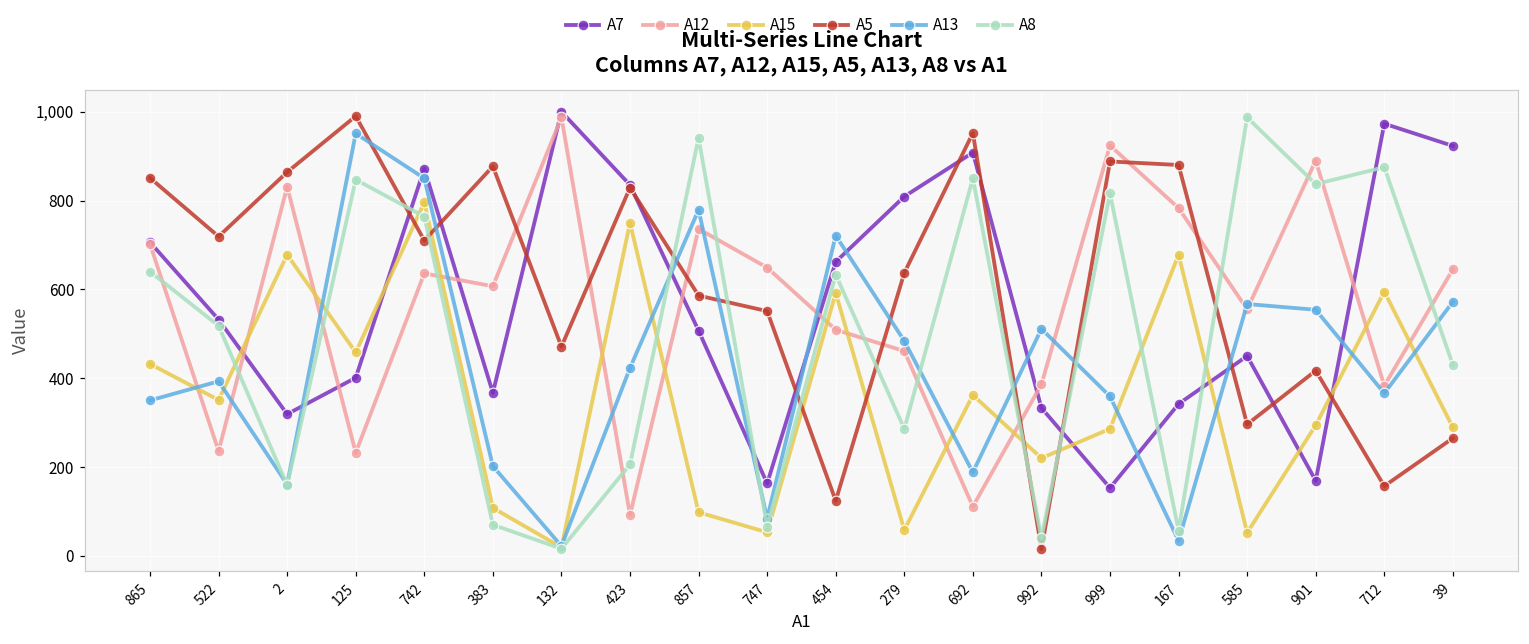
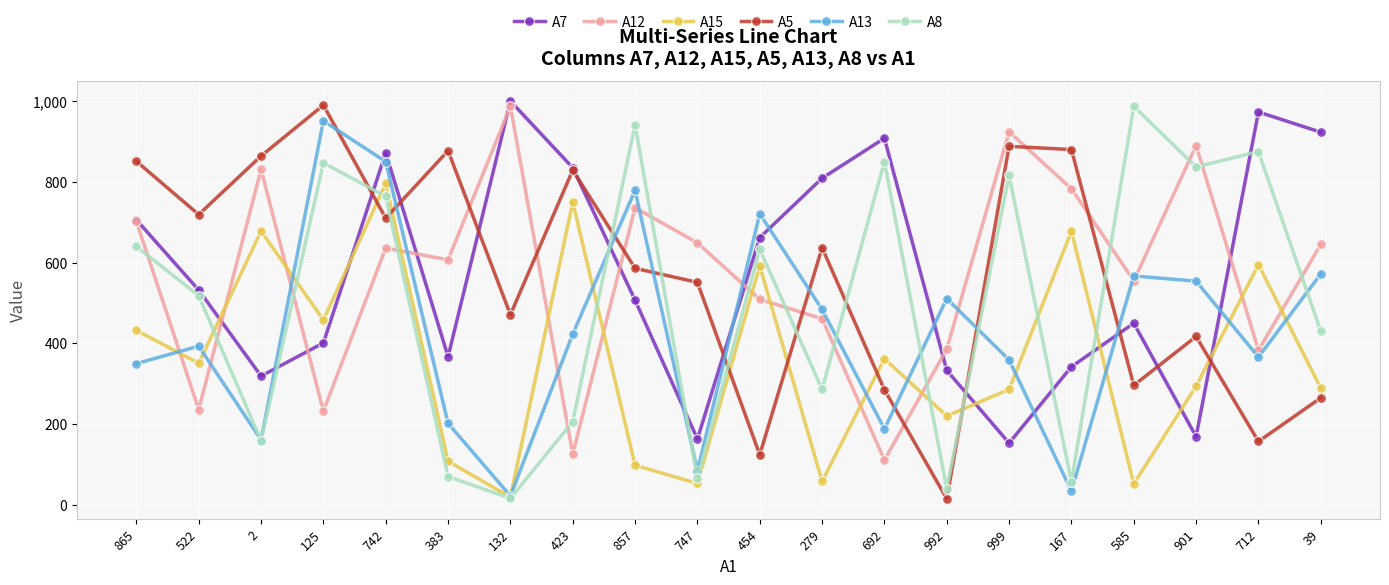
  {
    "A7": {
      "522": "530",
      "2": "320",
      "125": "400",
      "742": "870",
      "383": "370",
      "132": "1,000",
      "857": "510",
      "747": "160",
      "454": "660",
      "279": "810",
      "692": "910",
      "992": "330",
      "999": "150",
      "167": "340",
      "585": "450",
      "901": "170",
      "712": "970",
      "39": "920"
    },
    "A12": {
      "522": "240",
      "2": "830",
      "125": "230",
      "742": "640",
      "383": "610",
      "132": "990",
-     "423": "90",
+     "423": "130",
      "857": "740",
      "747": "650",
      "454": "510",
      "279": "460",
      "692": "110",
      "992": "390",
      "999": "920",
      "167": "780",
      "585": "560",
      "901": "890",
      "712": "380",
      "39": "650"
    },
    "A15": {
      "865": "430",
      "522": "350",
      "2": "680",
      "125": "460",
      "742": "800",
      "383": "110",
      "423": "750",
      "857": "100",
      "747": "50",
      "454": "590",
      "279": "60",
      "692": "360",
      "992": "220",
      "999": "290",
      "167": "680",
      "585": "50",
      "901": "290",
      "712": "600",
      "39": "290"
    },
    "A5": {
      "865": "850",
      "522": "720",
      "2": "860",
      "125": "990",
      "742": "710",
      "383": "880",
      "132": "470",
      "857": "590",
      "747": "550",
      "454": "120",
      "279": "640",
-     "692": "950",
+     "692": "290",
      "992": "20",
      "999": "890",
      "167": "880",
      "585": "300",
      "901": "420",
      "712": "160",
      "39": "270"
    },
    "A13": {
      "865": "350",
      "522": "390",
      "125": "950",
      "742": "850",
      "383": "200",
      "423": "420",
      "857": "780",
      "747": "80",
      "454": "720",
      "279": "480",
      "692": "190",
      "992": "510",
      "999": "360",
      "167": "30",
      "585": "570",
      "901": "550",
      "712": "370",
      "39": "570"
    },
    "A8": {
      "865": "640",
      "522": "520",
      "125": "850",
      "742": "760",
      "383": "70",
      "423": "210",
      "857": "940",
      "747": "70",
      "454": "630",
      "279": "290",
      "692": "850",
      "992": "40",
      "999": "820",
      "167": "60",
      "585": "990",
      "901": "840",
      "712": "880",
      "39": "430"
    }
  }
